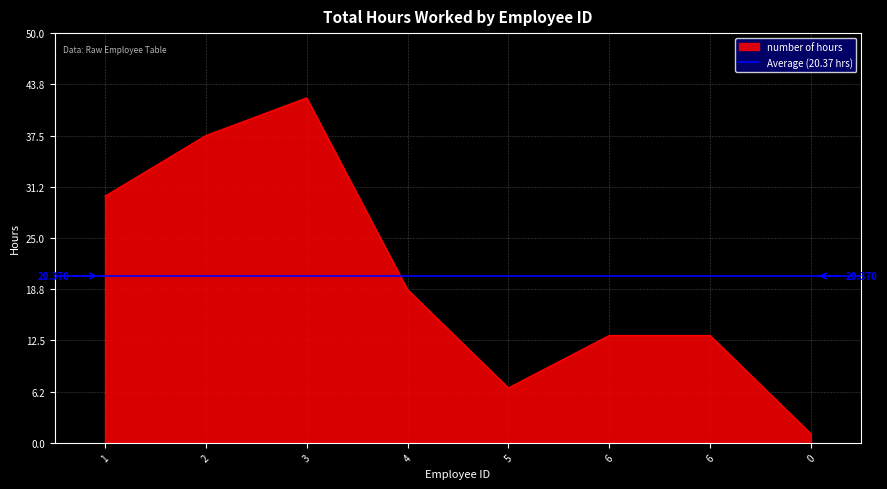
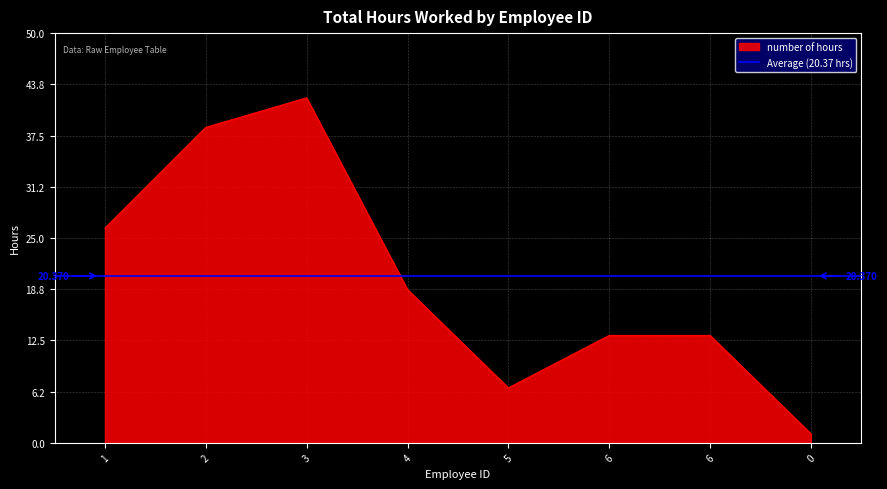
  {
-   "1": 30,
-   "2": 38,
+   "1": 26,
+   "2": 39,
    "3": 42,
    "4": 19,
    "5": 7,
    "0": 1
  }
